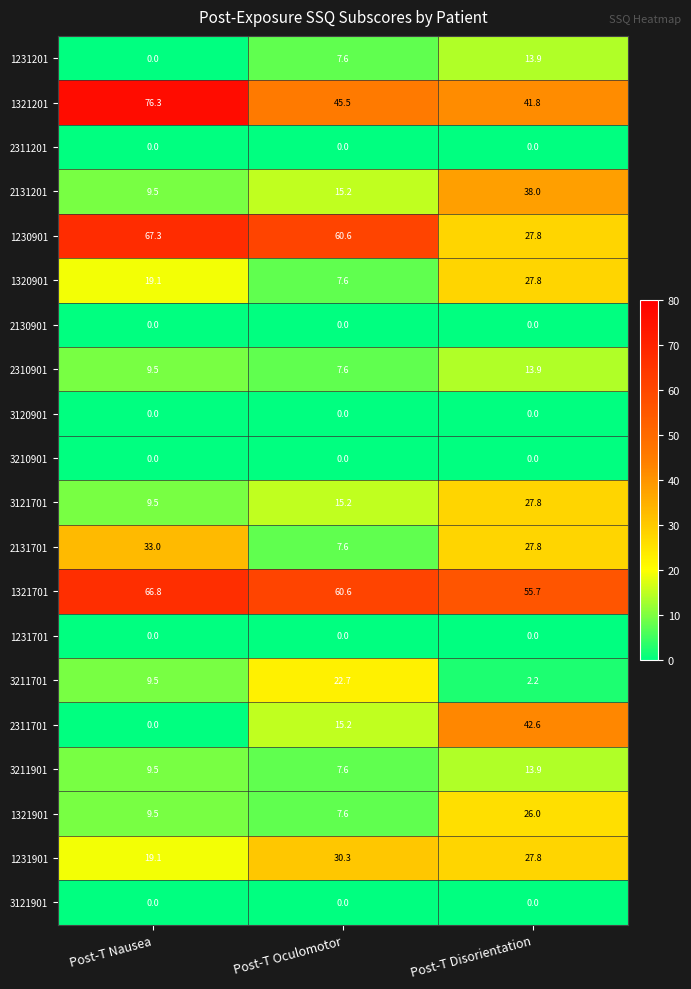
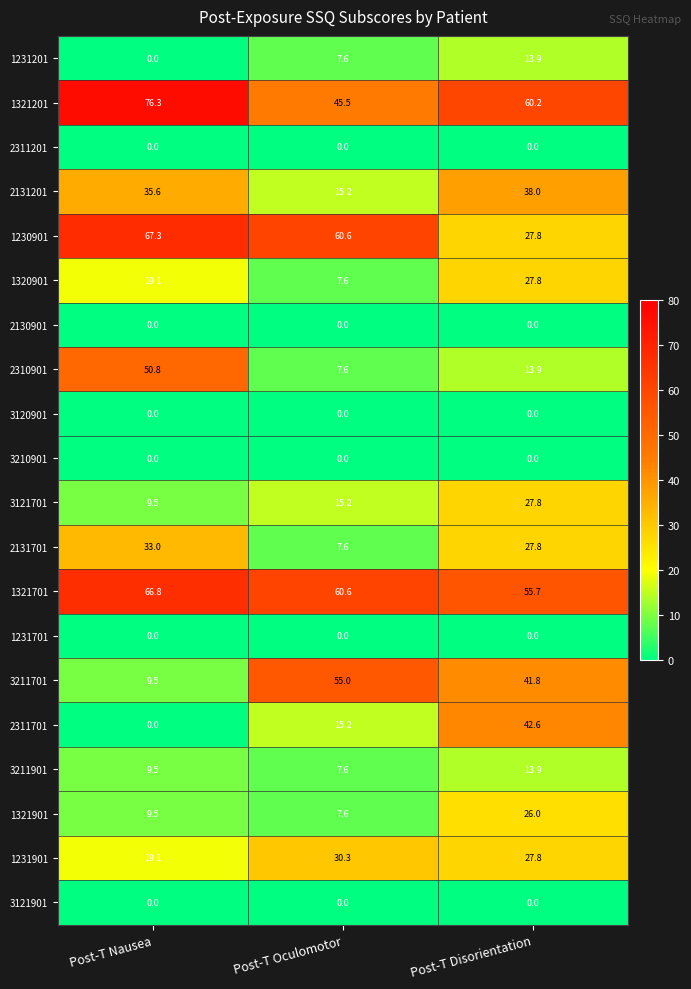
  {
    "1231201": {
      "Post-T Nausea": 0.0,
      "Post-T Oculomotor": 7.6,
      "Post-T Disorientation": 13.9
    },
    "1321201": {
      "Post-T Nausea": 76.3,
      "Post-T Oculomotor": 45.5,
-     "Post-T Disorientation": 41.8
+     "Post-T Disorientation": 60.2
    },
    "2311201": {
      "Post-T Nausea": 0.0,
      "Post-T Oculomotor": 0.0,
      "Post-T Disorientation": 0.0
    },
    "2131201": {
-     "Post-T Nausea": 9.5,
+     "Post-T Nausea": 35.6,
      "Post-T Oculomotor": 15.2,
      "Post-T Disorientation": 38.0
    },
    "1230901": {
      "Post-T Nausea": 67.3,
      "Post-T Oculomotor": 60.6,
      "Post-T Disorientation": 27.8
    },
    "1320901": {
      "Post-T Nausea": 19.1,
      "Post-T Oculomotor": 7.6,
      "Post-T Disorientation": 27.8
    },
    "2130901": {
      "Post-T Nausea": 0.0,
      "Post-T Oculomotor": 0.0,
      "Post-T Disorientation": 0.0
    },
    "2310901": {
-     "Post-T Nausea": 9.5,
+     "Post-T Nausea": 50.8,
      "Post-T Oculomotor": 7.6,
      "Post-T Disorientation": 13.9
    },
    "3120901": {
      "Post-T Nausea": 0.0,
      "Post-T Oculomotor": 0.0,
      "Post-T Disorientation": 0.0
    },
    "3210901": {
      "Post-T Nausea": 0.0,
      "Post-T Oculomotor": 0.0,
      "Post-T Disorientation": 0.0
    },
    "3121701": {
      "Post-T Nausea": 9.5,
      "Post-T Oculomotor": 15.2,
      "Post-T Disorientation": 27.8
    },
    "2131701": {
      "Post-T Nausea": 33.0,
      "Post-T Oculomotor": 7.6,
      "Post-T Disorientation": 27.8
    },
    "1321701": {
      "Post-T Nausea": 66.8,
      "Post-T Oculomotor": 60.6,
      "Post-T Disorientation": 55.7
    },
    "1231701": {
      "Post-T Nausea": 0.0,
      "Post-T Oculomotor": 0.0,
      "Post-T Disorientation": 0.0
    },
    "3211701": {
      "Post-T Nausea": 9.5,
-     "Post-T Oculomotor": 22.7,
-     "Post-T Disorientation": 2.2
+     "Post-T Oculomotor": 55.0,
+     "Post-T Disorientation": 41.8
    },
    "2311701": {
      "Post-T Nausea": 0.0,
      "Post-T Oculomotor": 15.2,
      "Post-T Disorientation": 42.6
    },
    "3211901": {
      "Post-T Nausea": 9.5,
      "Post-T Oculomotor": 7.6,
      "Post-T Disorientation": 13.9
    },
    "1321901": {
      "Post-T Nausea": 9.5,
      "Post-T Oculomotor": 7.6,
      "Post-T Disorientation": 26.0
    },
    "1231901": {
      "Post-T Nausea": 19.1,
      "Post-T Oculomotor": 30.3,
      "Post-T Disorientation": 27.8
    },
    "3121901": {
      "Post-T Nausea": 0.0,
      "Post-T Oculomotor": 0.0,
      "Post-T Disorientation": 0.0
    }
  }
